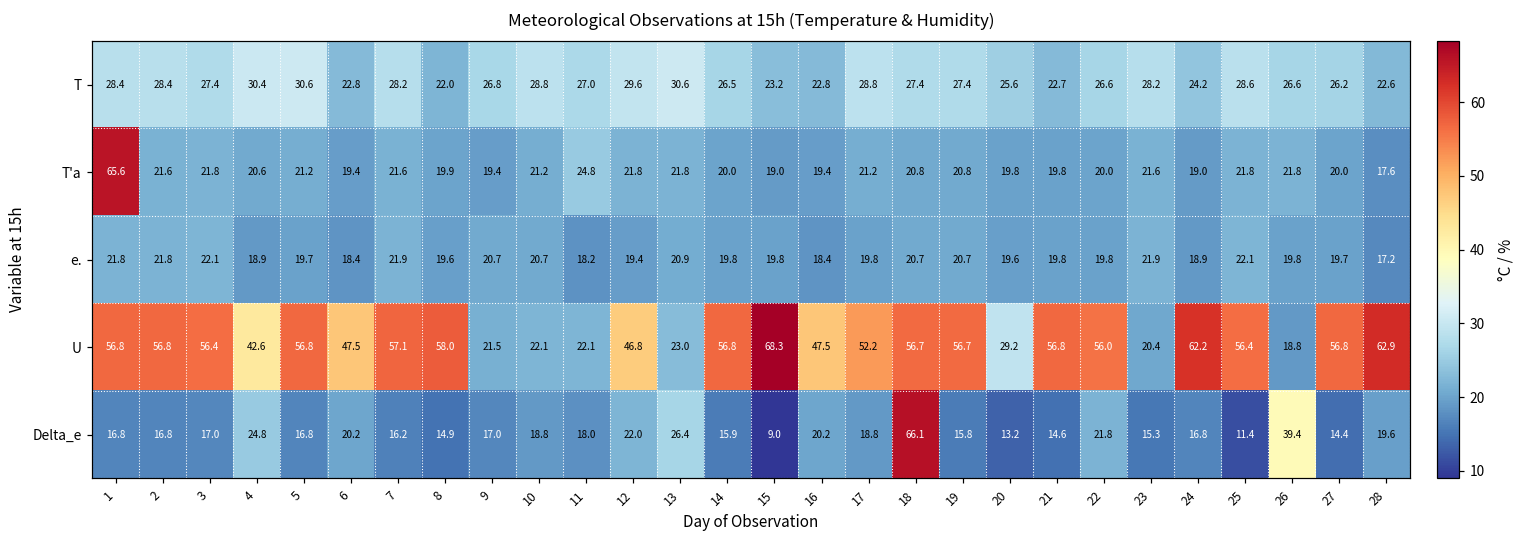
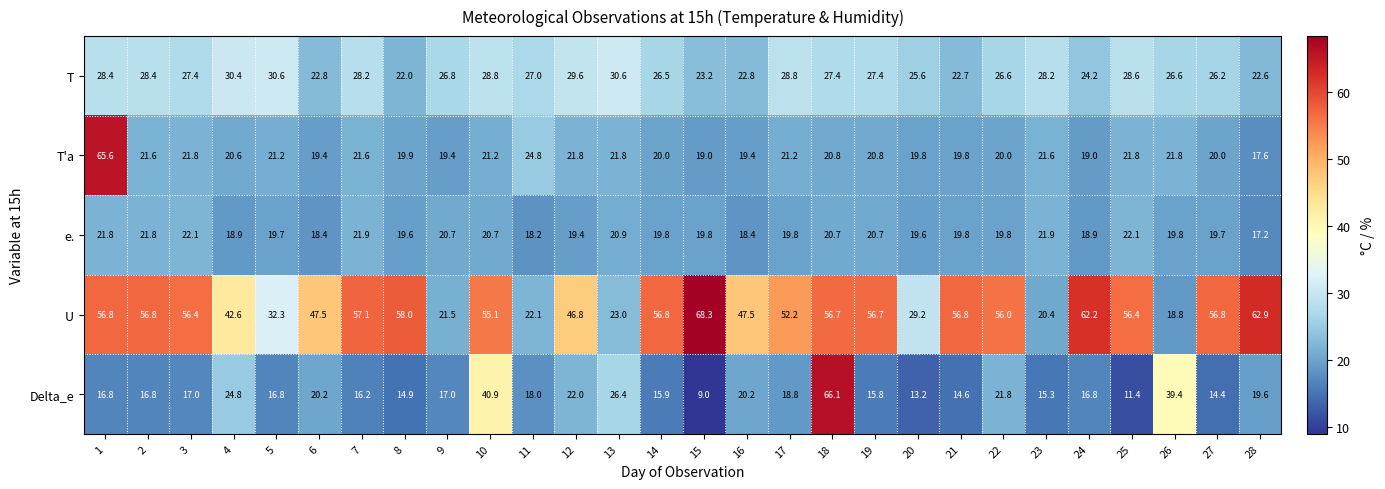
  {
    "T": {
      "1": 28.4,
      "2": 28.4,
      "3": 27.4,
      "4": 30.4,
      "5": 30.6,
      "6": 22.8,
      "7": 28.2,
      "8": 22.0,
      "9": 26.8,
      "10": 28.8,
      "11": 27.0,
      "12": 29.6,
      "13": 30.6,
      "14": 26.5,
      "15": 23.2,
      "16": 22.8,
      "17": 28.8,
      "18": 27.4,
      "19": 27.4,
      "20": 25.6,
      "21": 22.7,
      "22": 26.6,
      "23": 28.2,
      "24": 24.2,
      "25": 28.6,
      "26": 26.6,
      "27": 26.2,
      "28": 22.6
    },
    "T'a": {
      "1": 65.6,
      "2": 21.6,
      "3": 21.8,
      "4": 20.6,
      "5": 21.2,
      "6": 19.4,
      "7": 21.6,
      "8": 19.9,
      "9": 19.4,
      "10": 21.2,
      "11": 24.8,
      "12": 21.8,
      "13": 21.8,
      "14": 20.0,
      "15": 19.0,
      "16": 19.4,
      "17": 21.2,
      "18": 20.8,
      "19": 20.8,
      "20": 19.8,
      "21": 19.8,
      "22": 20.0,
      "23": 21.6,
      "24": 19.0,
      "25": 21.8,
      "26": 21.8,
      "27": 20.0,
      "28": 17.6
    },
    "e.": {
      "1": 21.8,
      "2": 21.8,
      "3": 22.1,
      "4": 18.9,
      "5": 19.7,
      "6": 18.4,
      "7": 21.9,
      "8": 19.6,
      "9": 20.7,
      "10": 20.7,
      "11": 18.2,
      "12": 19.4,
      "13": 20.9,
      "14": 19.8,
      "15": 19.8,
      "16": 18.4,
      "17": 19.8,
      "18": 20.7,
      "19": 20.7,
      "20": 19.6,
      "21": 19.8,
      "22": 19.8,
      "23": 21.9,
      "24": 18.9,
      "25": 22.1,
      "26": 19.8,
      "27": 19.7,
      "28": 17.2
    },
    "U": {
      "1": 56.8,
      "2": 56.8,
      "3": 56.4,
      "4": 42.6,
-     "5": 56.8,
+     "5": 32.3,
      "6": 47.5,
      "7": 57.1,
      "8": 58.0,
      "9": 21.5,
-     "10": 22.1,
+     "10": 55.1,
      "11": 22.1,
      "12": 46.8,
      "13": 23.0,
      "14": 56.8,
      "15": 68.3,
      "16": 47.5,
      "17": 52.2,
      "18": 56.7,
      "19": 56.7,
      "20": 29.2,
      "21": 56.8,
      "22": 56.0,
      "23": 20.4,
      "24": 62.2,
      "25": 56.4,
      "26": 18.8,
      "27": 56.8,
      "28": 62.9
    },
    "Delta_e": {
      "1": 16.8,
      "2": 16.8,
      "3": 17.0,
      "4": 24.8,
      "5": 16.8,
      "6": 20.2,
      "7": 16.2,
      "8": 14.9,
      "9": 17.0,
-     "10": 18.8,
+     "10": 40.9,
      "11": 18.0,
      "12": 22.0,
      "13": 26.4,
      "14": 15.9,
      "15": 9.0,
      "16": 20.2,
      "17": 18.8,
      "18": 66.1,
      "19": 15.8,
      "20": 13.2,
      "21": 14.6,
      "22": 21.8,
      "23": 15.3,
      "24": 16.8,
      "25": 11.4,
      "26": 39.4,
      "27": 14.4,
      "28": 19.6
    }
  }
